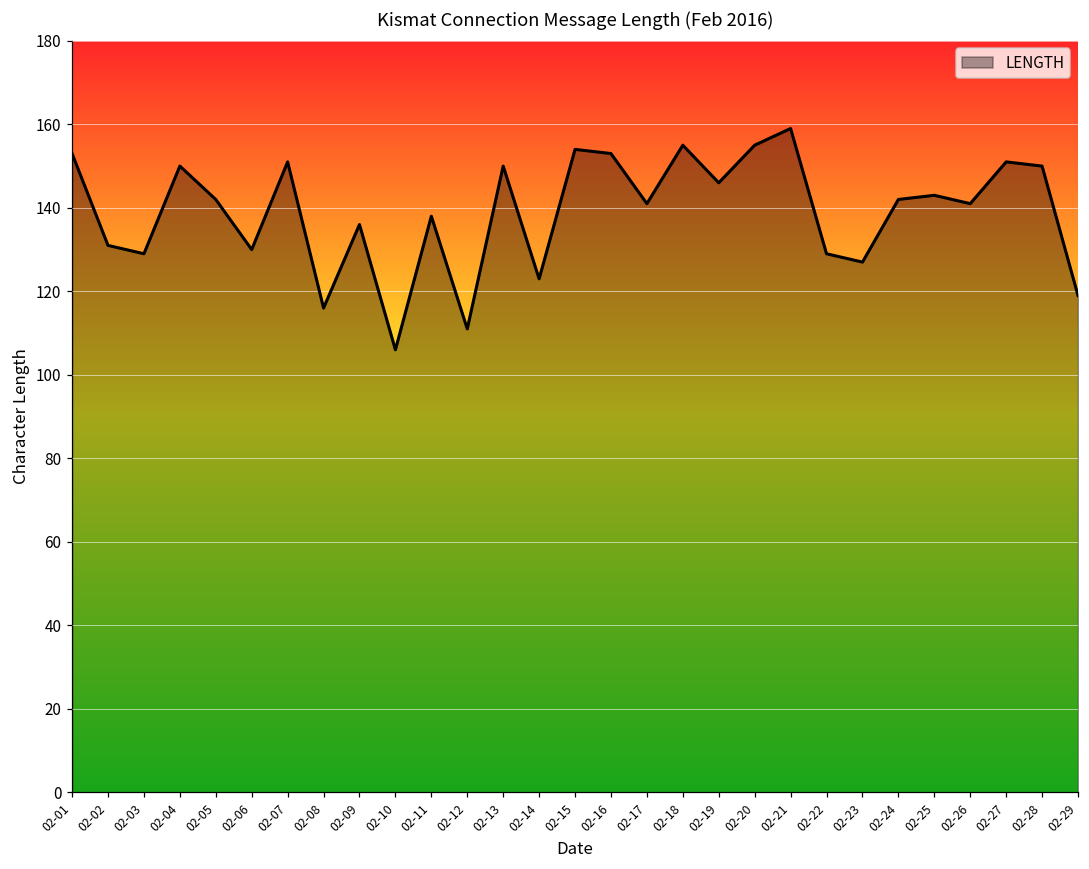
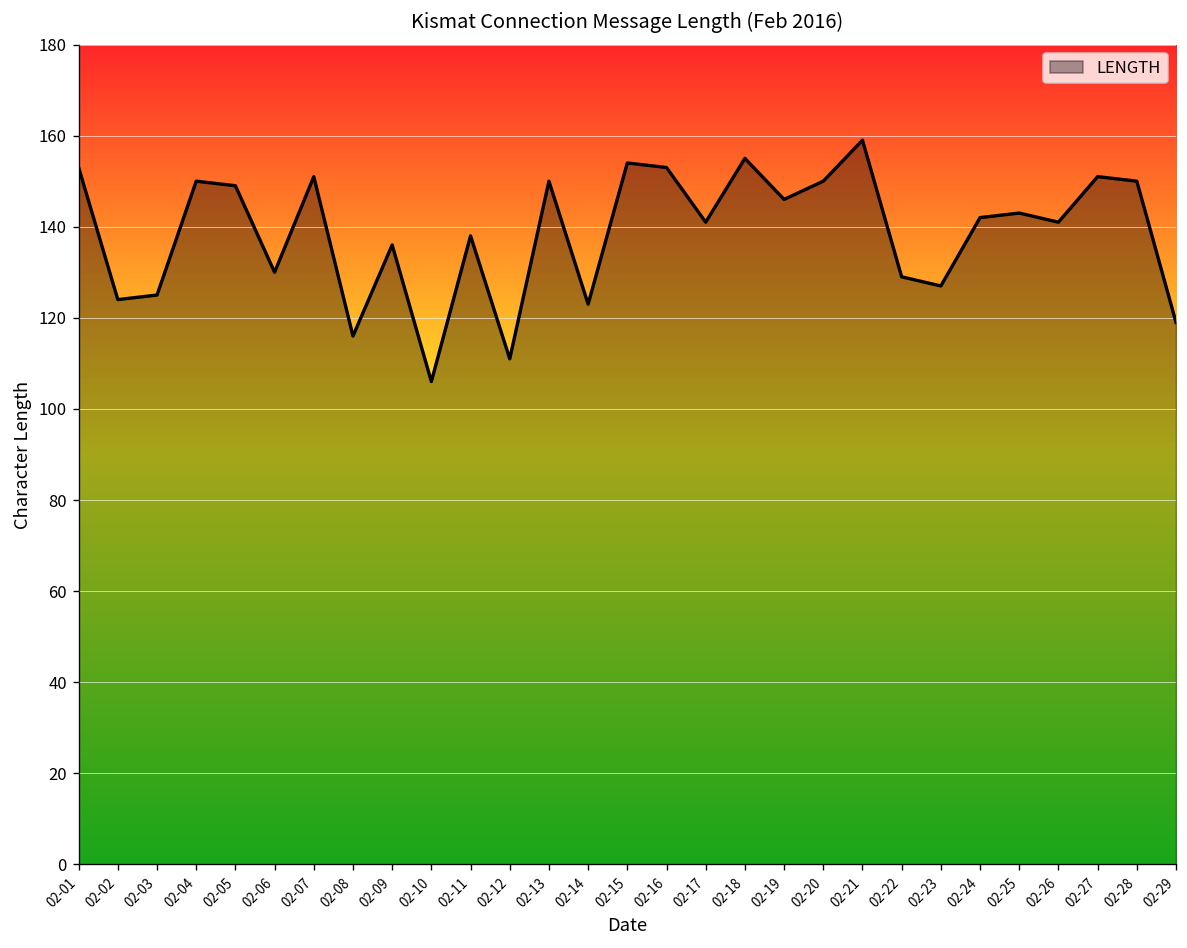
  {
    "02-01": 153,
-   "02-02": 131,
-   "02-03": 129,
+   "02-02": 124,
+   "02-03": 125,
    "02-04": 150,
-   "02-05": 142,
+   "02-05": 149,
    "02-06": 130,
    "02-07": 151,
    "02-08": 116,
    "02-09": 136,
    "02-10": 106,
    "02-11": 138,
    "02-12": 111,
    "02-13": 150,
    "02-14": 123,
    "02-15": 154,
    "02-16": 153,
    "02-17": 141,
    "02-18": 155,
    "02-19": 146,
-   "02-20": 155,
+   "02-20": 150,
    "02-21": 159,
    "02-22": 129,
    "02-23": 127,
    "02-24": 142,
    "02-25": 143,
    "02-26": 141,
    "02-27": 151,
    "02-28": 150,
    "02-29": 119
  }
